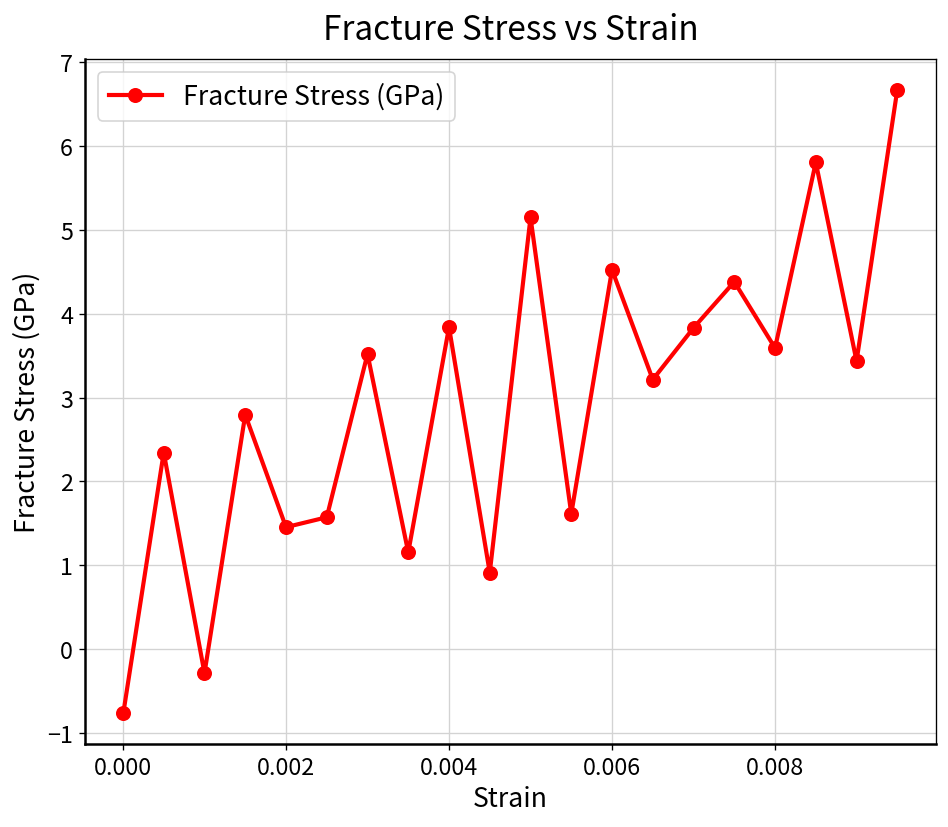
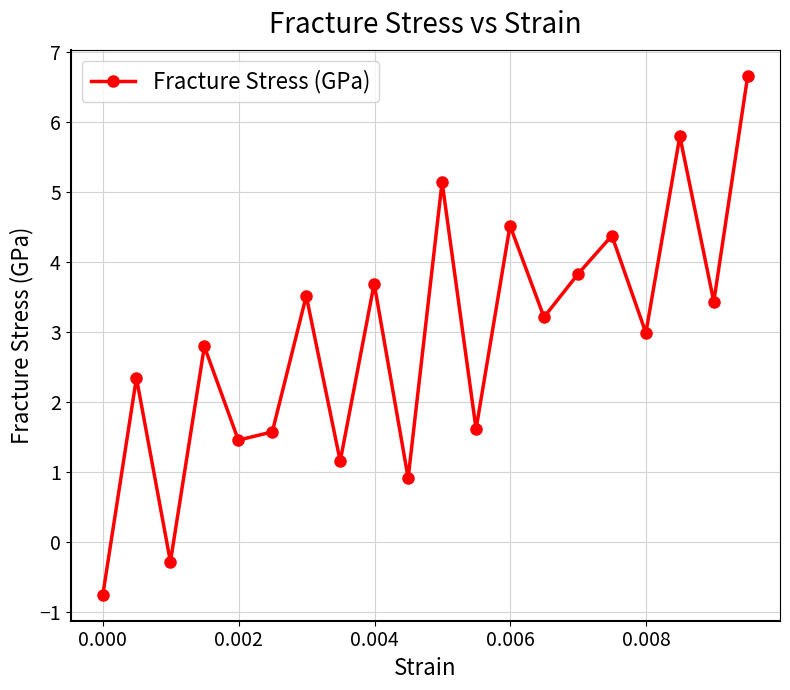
  {
    "0.000": -0.8,
    "0.002": 1.5,
-   "0.004": 3.8,
+   "0.004": 3.7,
    "0.006": 4.5,
-   "0.008": 3.6
+   "0.008": 3.0
  }
